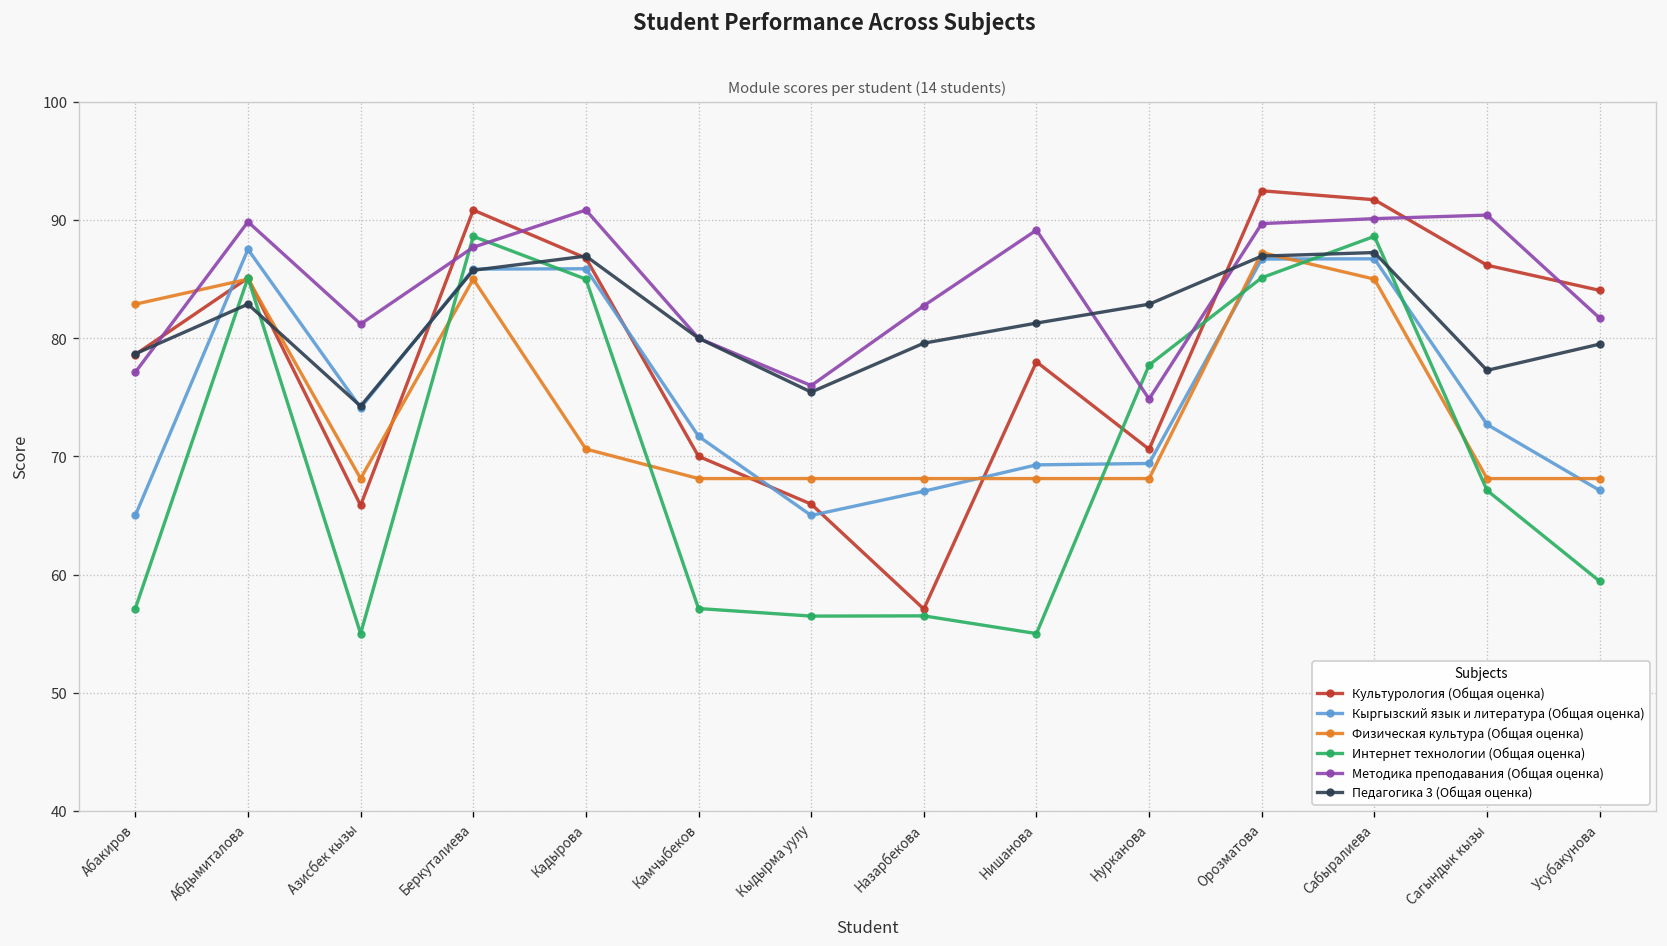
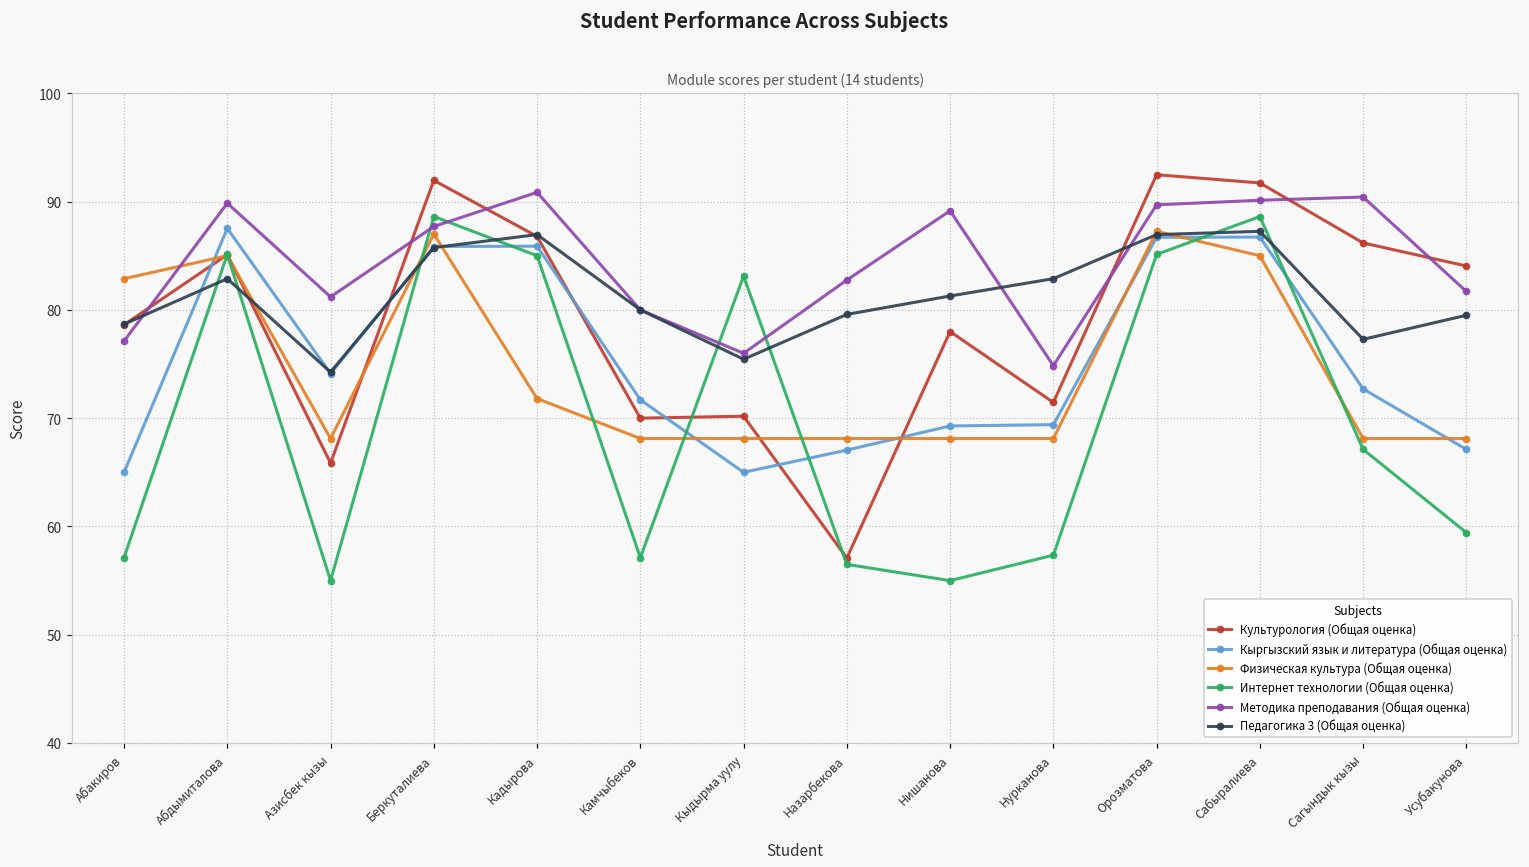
  {
    "Культурология (Общая оценка)": {
      "Азисбек кызы": 66,
-     "Беркуталиева": 91,
+     "Беркуталиева": 92,
      "Камчыбеков": 70,
-     "Кыдырма уулу": 66,
+     "Кыдырма уулу": 70,
      "Назарбекова": 57,
      "Нишанова": 78,
-     "Нурканова": 70.6,
+     "Нурканова": 71.5,
      "Орозматова": 92,
      "Сабыралиева": 92,
      "Сагындык кызы": 86,
      "Усубакунова": 84
    },
    "Кыргызский язык и литература (Общая оценка)": {
      "Абакиров": 65,
      "Абдымиталова": 88,
      "Кадырова": 86,
      "Камчыбеков": 72,
      "Кыдырма уулу": 65,
      "Назарбекова": 67,
      "Нишанова": 69,
      "Нурканова": 69,
      "Сабыралиева": 87,
      "Сагындык кызы": 73,
      "Усубакунова": 67
    },
    "Физическая культура (Общая оценка)": {
      "Абакиров": 83,
      "Азисбек кызы": 68,
-     "Беркуталиева": 85,
-     "Кадырова": 71,
+     "Беркуталиева": 87,
+     "Кадырова": 72,
      "Камчыбеков": 68,
      "Кыдырма уулу": 68,
      "Назарбекова": 68,
      "Нишанова": 68,
      "Нурканова": 68,
      "Орозматова": 87,
      "Сабыралиева": 85,
      "Сагындык кызы": 68,
      "Усубакунова": 68
    },
    "Интернет технологии (Общая оценка)": {
      "Абакиров": 57,
      "Азисбек кызы": 55,
      "Беркуталиева": 89,
      "Кадырова": 85,
      "Камчыбеков": 57,
-     "Кыдырма уулу": 56,
+     "Кыдырма уулу": 83,
      "Назарбекова": 57,
      "Нишанова": 55,
-     "Нурканова": 78,
+     "Нурканова": 57,
      "Орозматова": 85,
      "Сабыралиева": 89,
      "Сагындык кызы": 67,
      "Усубакунова": 59
    },
    "Методика преподавания (Общая оценка)": {
      "Абакиров": 77,
      "Абдымиталова": 90,
      "Азисбек кызы": 81,
      "Беркуталиева": 88,
      "Кадырова": 91,
      "Кыдырма уулу": 76,
      "Назарбекова": 83,
      "Нишанова": 89,
      "Нурканова": 75,
      "Орозматова": 90,
      "Сабыралиева": 90,
      "Сагындык кызы": 90,
      "Усубакунова": 82
    },
    "Педагогика 3 (Общая оценка)": {
      "Абдымиталова": 83,
      "Кыдырма уулу": 75,
      "Назарбекова": 80,
      "Нишанова": 81,
      "Нурканова": 83,
      "Сабыралиева": 87,
      "Сагындык кызы": 77,
      "Усубакунова": 80
    }
  }
